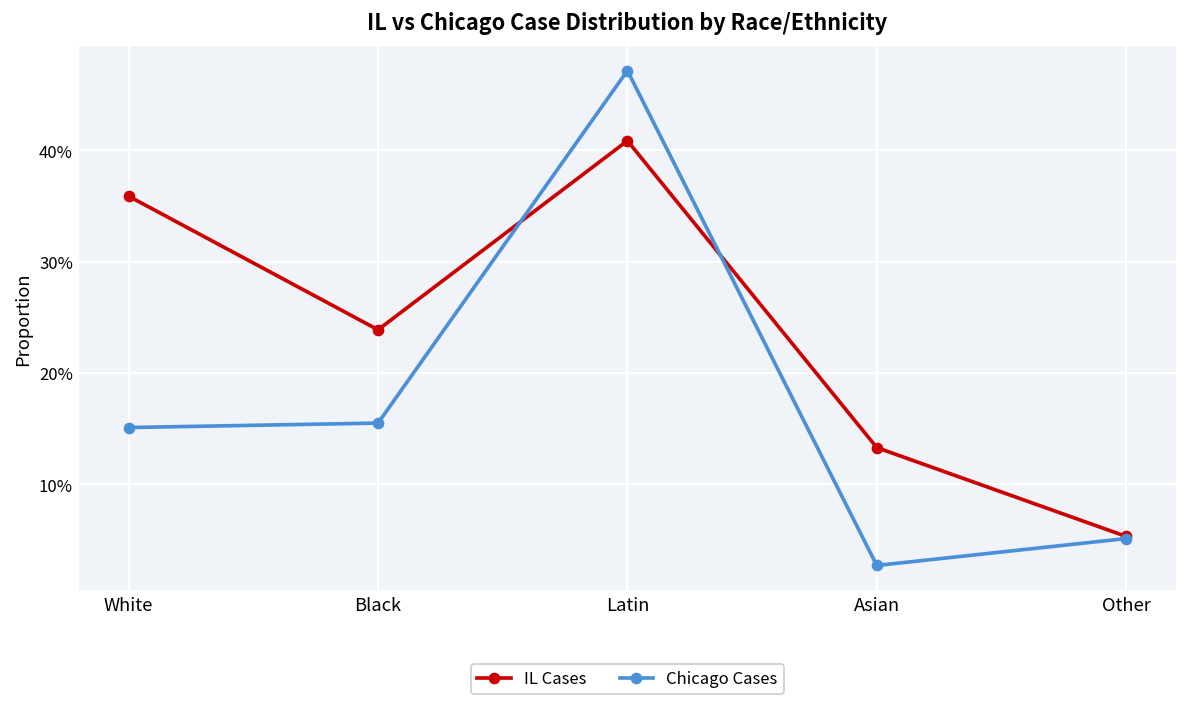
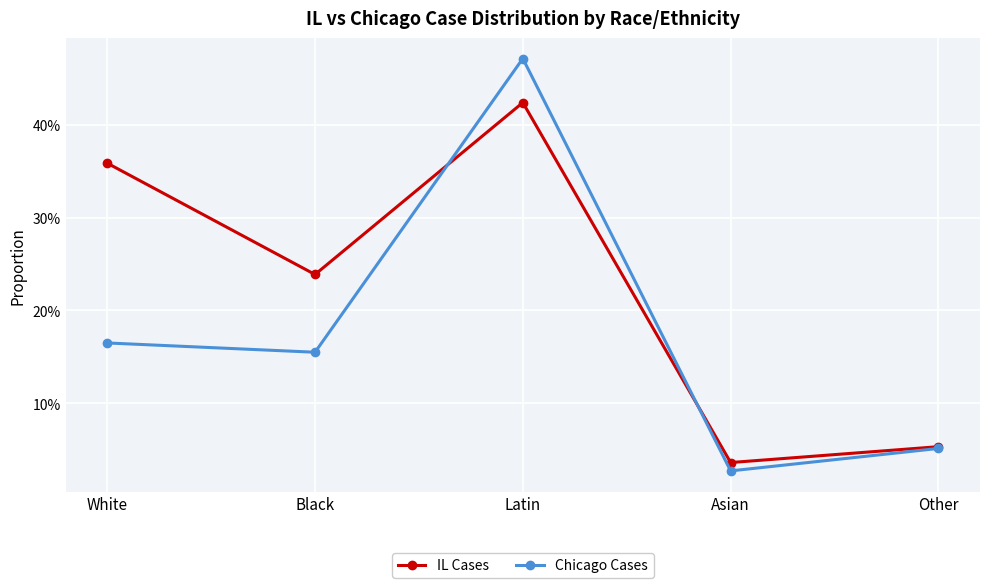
  {
    "IL Cases": {
      "White": "36%",
      "Black": "24%",
-     "Latin": "41%",
-     "Asian": "13%"
+     "Latin": "42%",
+     "Asian": "4%"
    },
    "Chicago Cases": {
-     "White": "15%",
+     "White": "17%",
      "Black": "16%",
      "Latin": "47%",
      "Asian": "3%"
    }
  }
